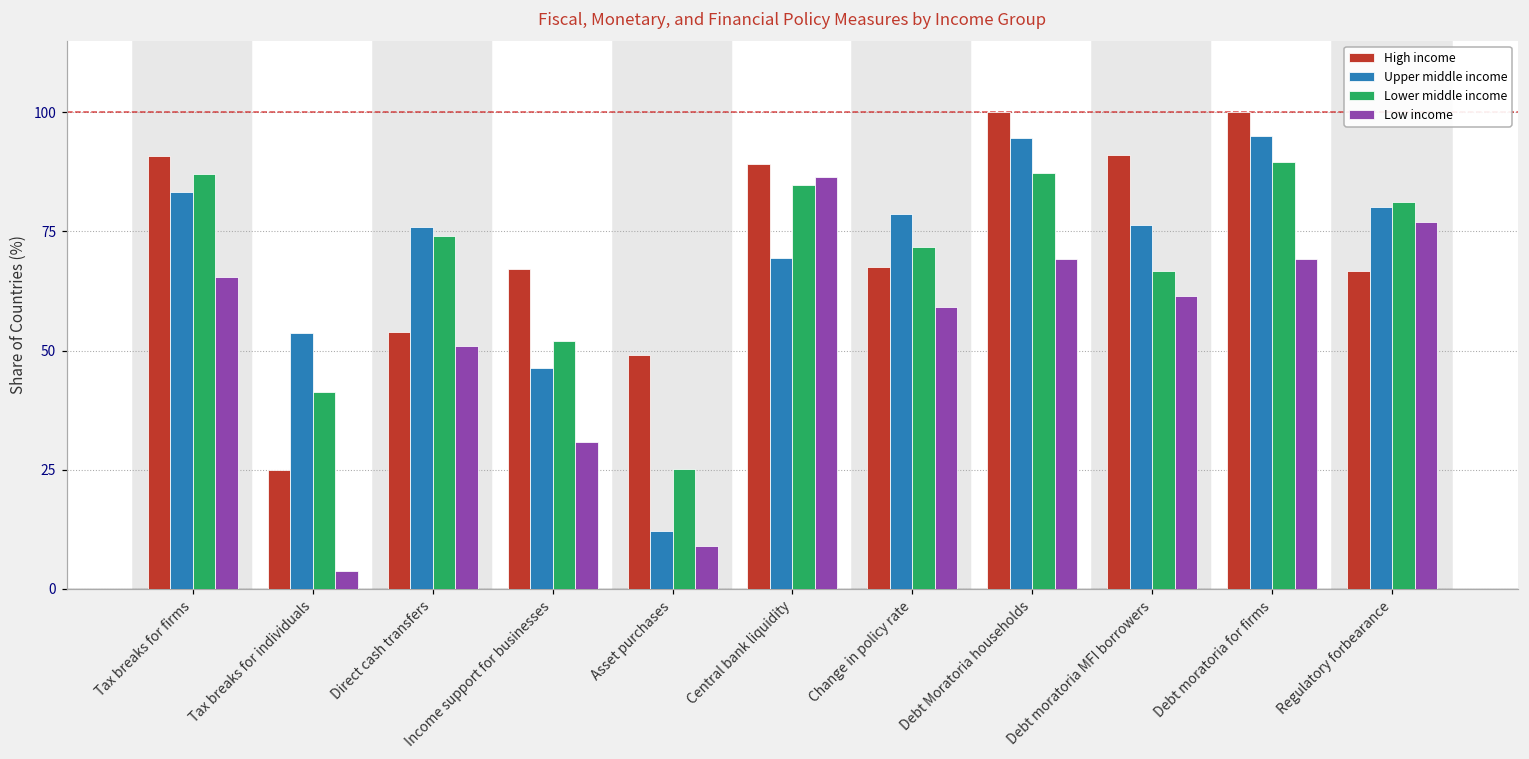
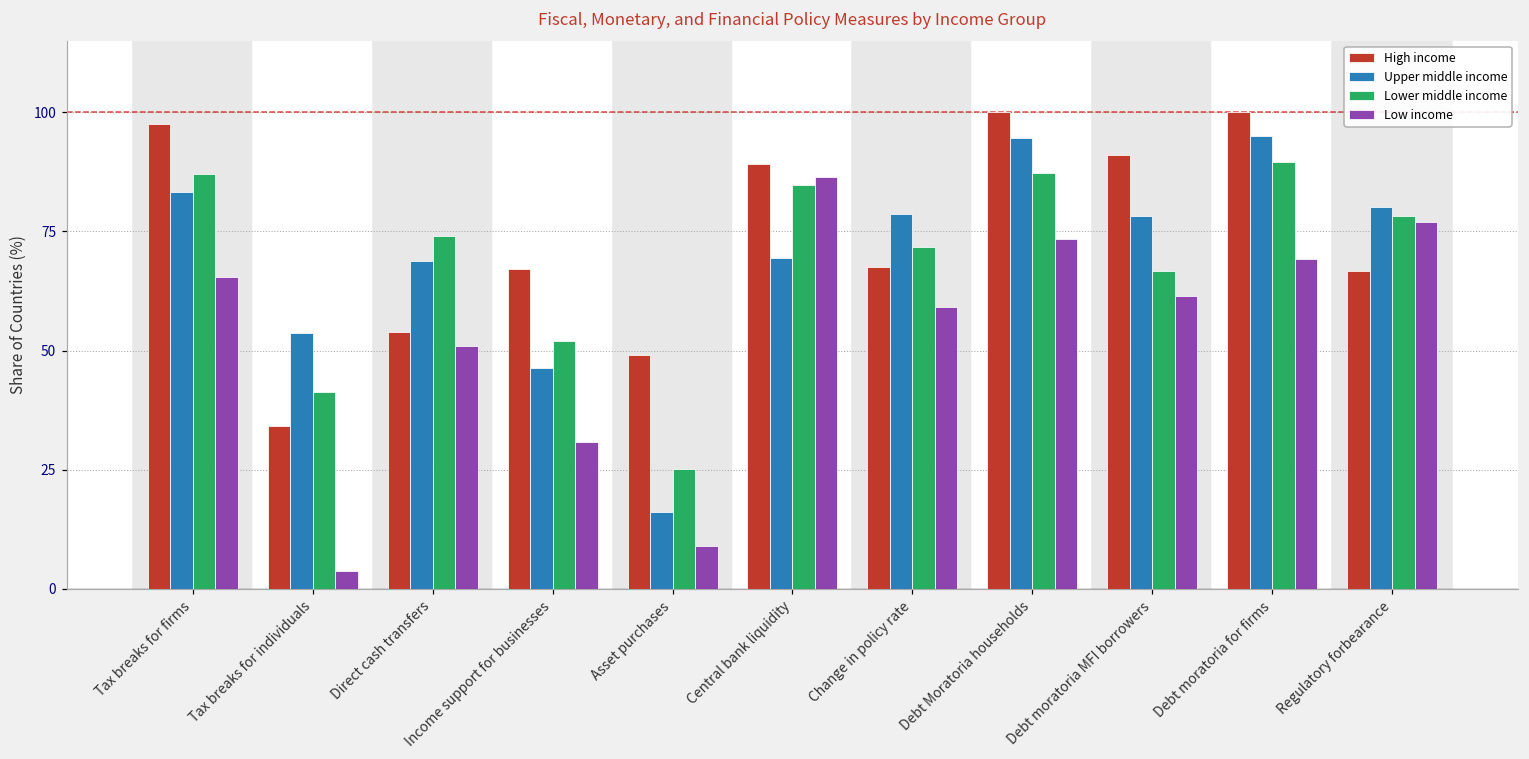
  {
    "High income": {
-     "Tax breaks for firms": 91,
-     "Tax breaks for individuals": 25,
+     "Tax breaks for firms": 98,
+     "Tax breaks for individuals": 34,
      "Direct cash transfers": 54,
      "Income support for businesses": 67,
      "Asset purchases": 49,
      "Central bank liquidity": 89,
      "Change in policy rate": 68,
      "Debt Moratoria households": 100,
      "Debt moratoria MFI borrowers": 91,
      "Debt moratoria for firms": 100,
      "Regulatory forbearance": 67
    },
    "Upper middle income": {
      "Tax breaks for firms": 83,
      "Tax breaks for individuals": 54,
-     "Direct cash transfers": 76,
+     "Direct cash transfers": 69,
      "Income support for businesses": 46,
-     "Asset purchases": 12,
+     "Asset purchases": 16,
      "Central bank liquidity": 69,
      "Change in policy rate": 79,
      "Debt Moratoria households": 95,
-     "Debt moratoria MFI borrowers": 76,
+     "Debt moratoria MFI borrowers": 78,
      "Debt moratoria for firms": 95,
      "Regulatory forbearance": 80
    },
    "Lower middle income": {
      "Tax breaks for firms": 87,
      "Tax breaks for individuals": 41,
      "Direct cash transfers": 74,
      "Income support for businesses": 52,
      "Asset purchases": 25,
      "Central bank liquidity": 85,
      "Change in policy rate": 72,
      "Debt Moratoria households": 87,
      "Debt moratoria MFI borrowers": 67,
      "Debt moratoria for firms": 89,
-     "Regulatory forbearance": 81
+     "Regulatory forbearance": 78
    },
    "Low income": {
      "Tax breaks for firms": 65,
      "Tax breaks for individuals": 4,
      "Direct cash transfers": 51,
      "Income support for businesses": 31,
      "Asset purchases": 9,
      "Central bank liquidity": 86,
      "Change in policy rate": 59,
-     "Debt Moratoria households": 69,
+     "Debt Moratoria households": 73,
      "Debt moratoria MFI borrowers": 62,
      "Debt moratoria for firms": 69,
      "Regulatory forbearance": 77
    }
  }
